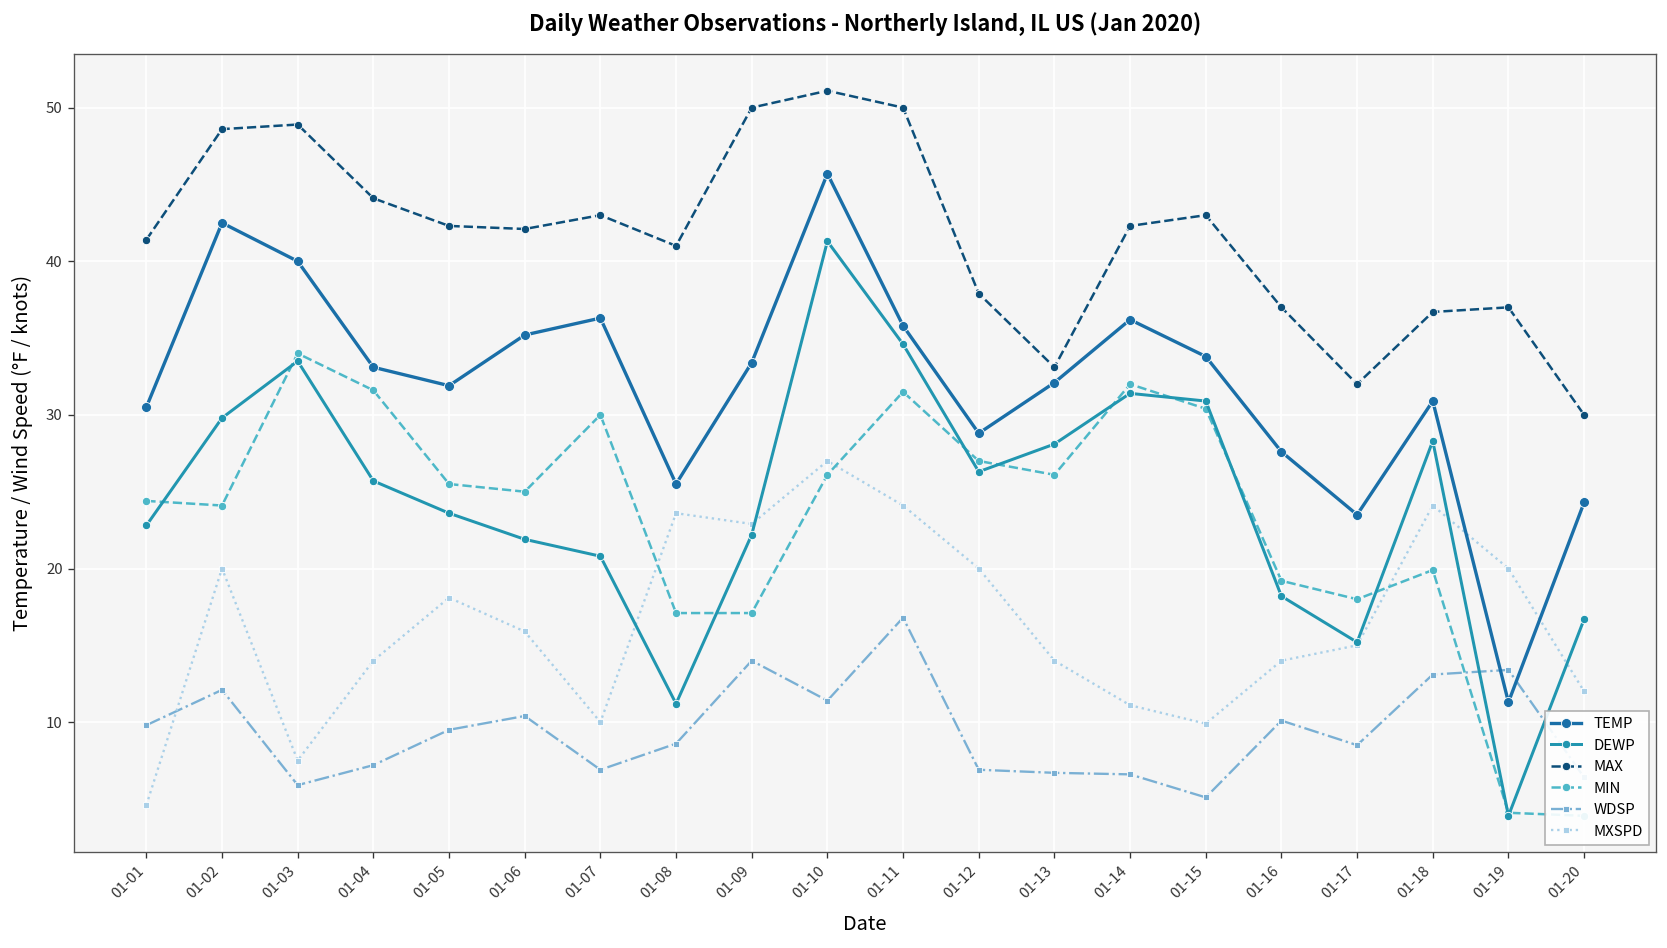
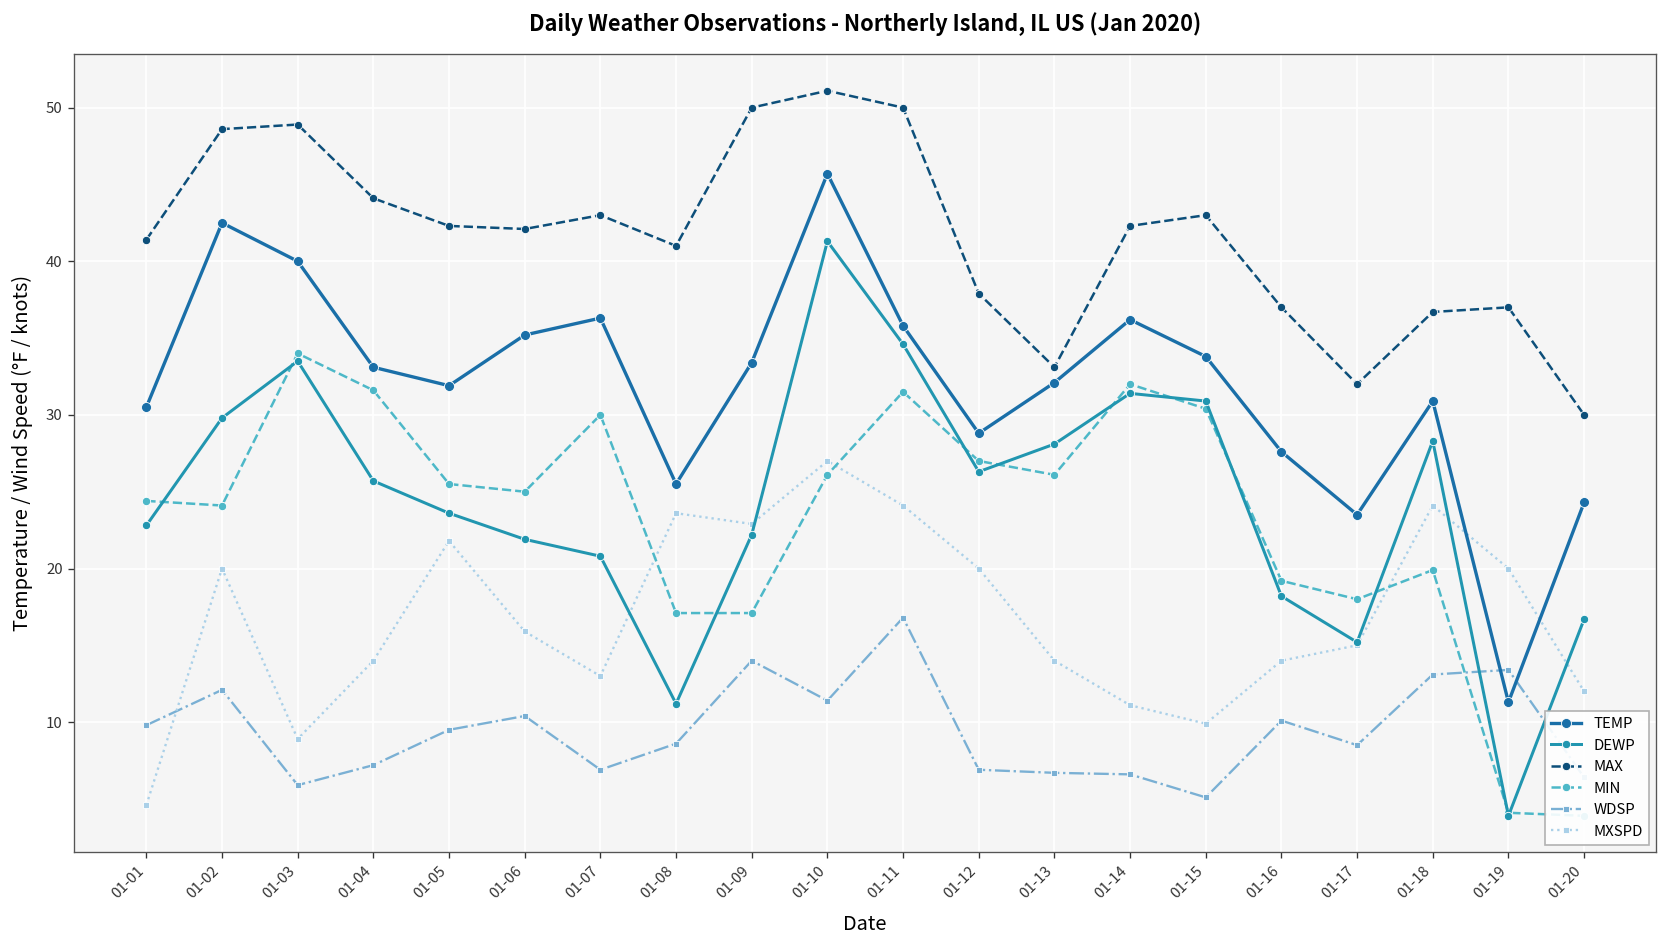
  {
    "MXSPD": {
      "01-01": 4.6,
      "01-02": 20.0,
-     "01-03": 7.5,
+     "01-03": 8.9,
      "01-04": 14.0,
-     "01-05": 18.1,
+     "01-05": 21.8,
      "01-06": 15.9,
-     "01-07": 10,
+     "01-07": 13,
      "01-08": 23.6,
      "01-09": 22.9,
      "01-10": 27.0,
      "01-11": 24.1,
      "01-12": 20.0,
      "01-13": 14.0,
      "01-14": 11.1,
      "01-15": 9.9,
      "01-16": 14.0,
      "01-17": 15.0,
      "01-18": 24.1,
      "01-19": 20.0,
      "01-20": 12.0
    }
  }
